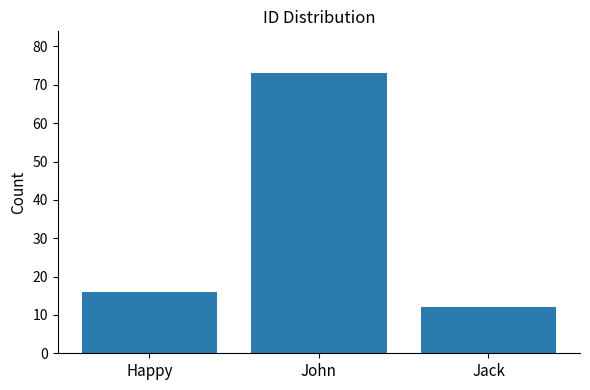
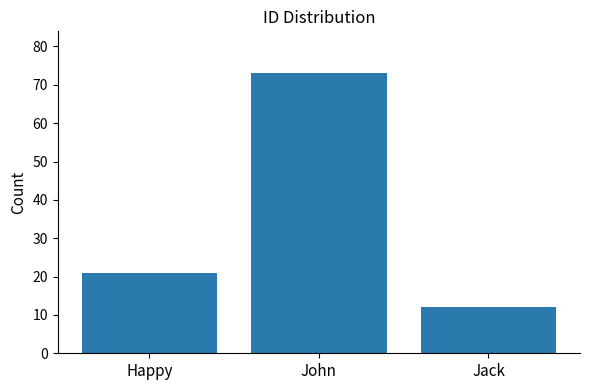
  {
-   "Happy": 16,
+   "Happy": 21,
    "John": 73,
    "Jack": 12
  }
